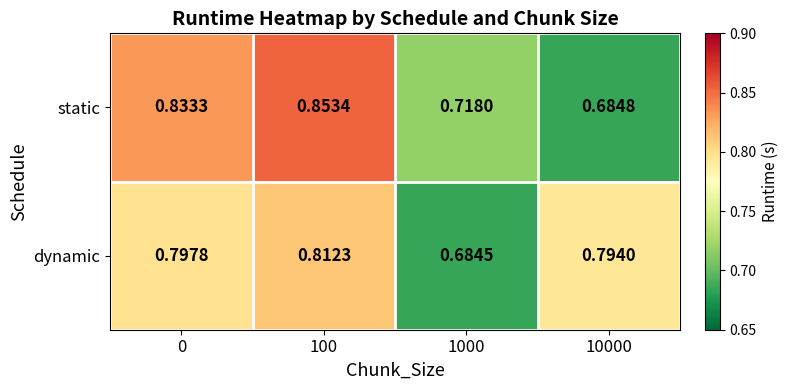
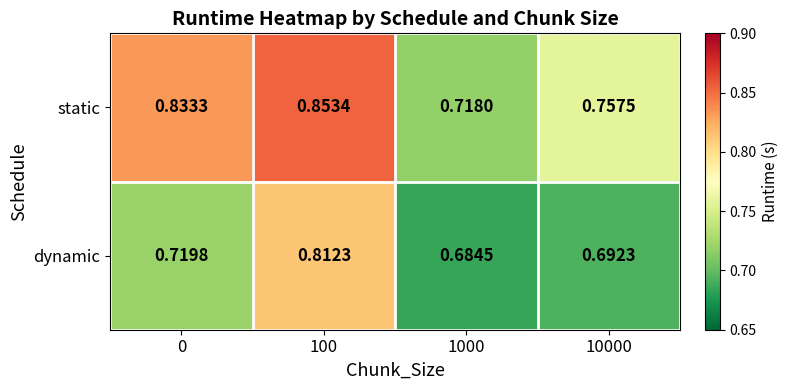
  {
    "static": {
      "0": 0.8333,
      "100": 0.8534,
      "1000": 0.7180,
-     "10000": 0.6848
+     "10000": 0.7575
    },
    "dynamic": {
-     "0": 0.7978,
+     "0": 0.7198,
      "100": 0.8123,
      "1000": 0.6845,
-     "10000": 0.7940
+     "10000": 0.6923
    }
  }
